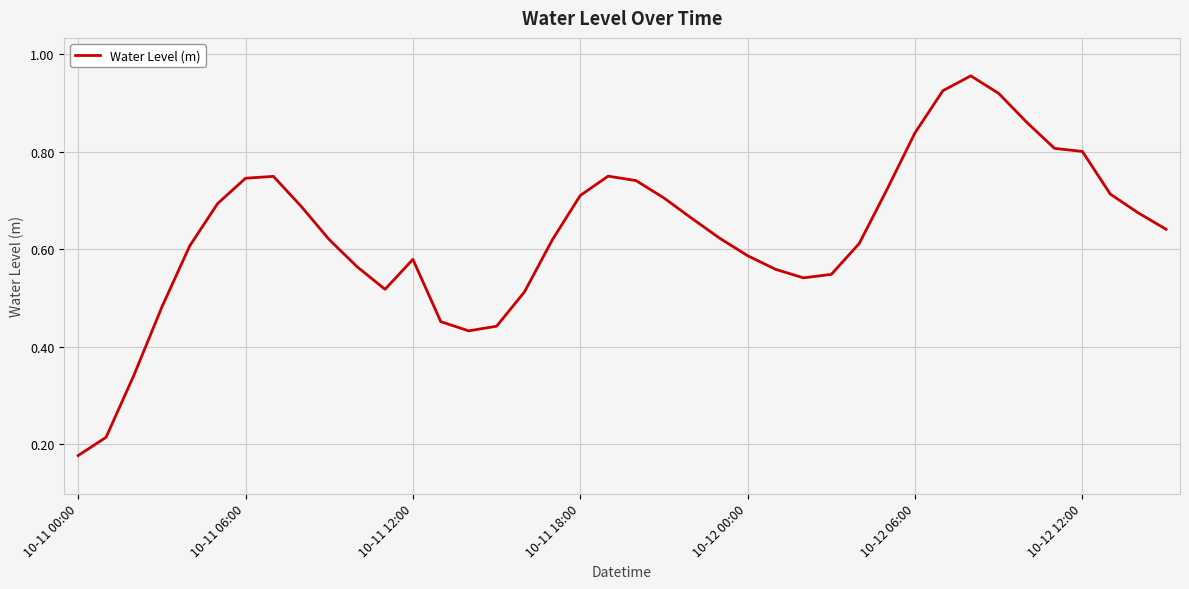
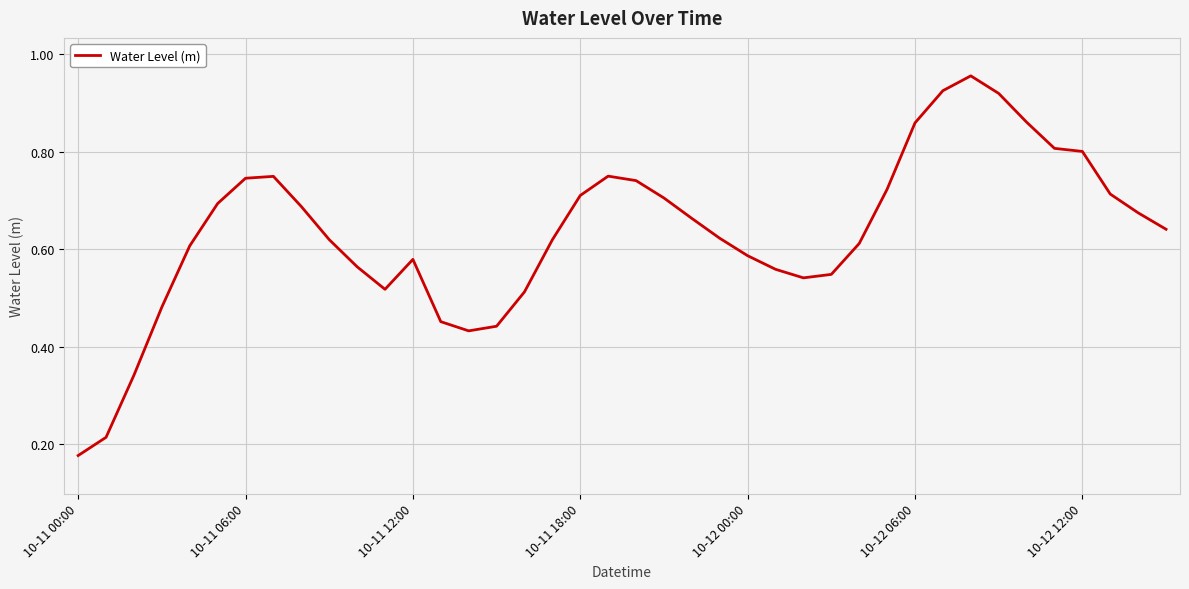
  {
    "10-11 00:00": 0.18,
    "10-11 06:00": 0.75,
    "10-11 12:00": 0.58,
    "10-11 18:00": 0.71,
    "10-12 00:00": 0.59,
-   "10-12 06:00": 0.84,
+   "10-12 06:00": 0.86,
    "10-12 12:00": 0.80
  }
